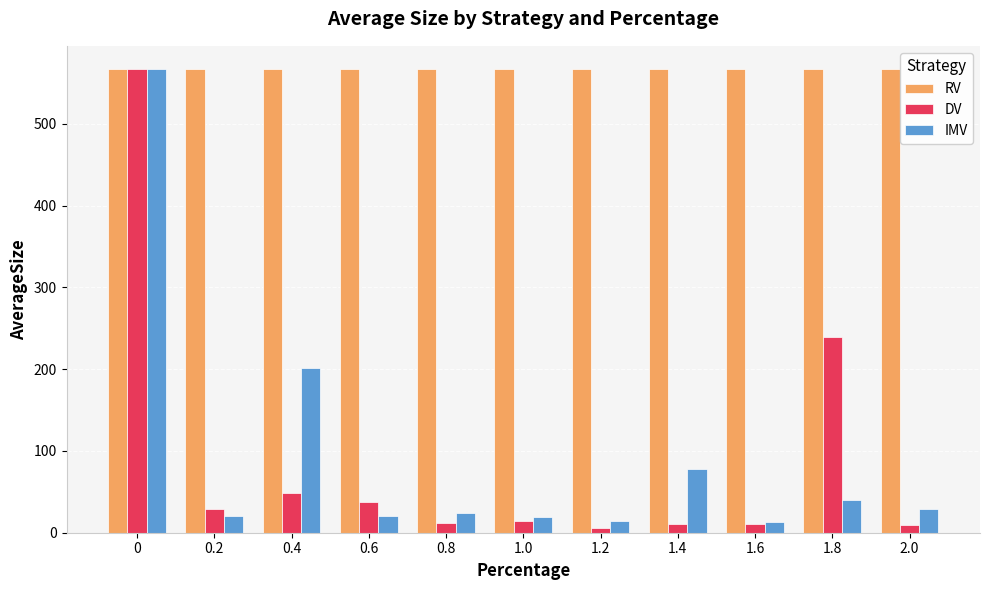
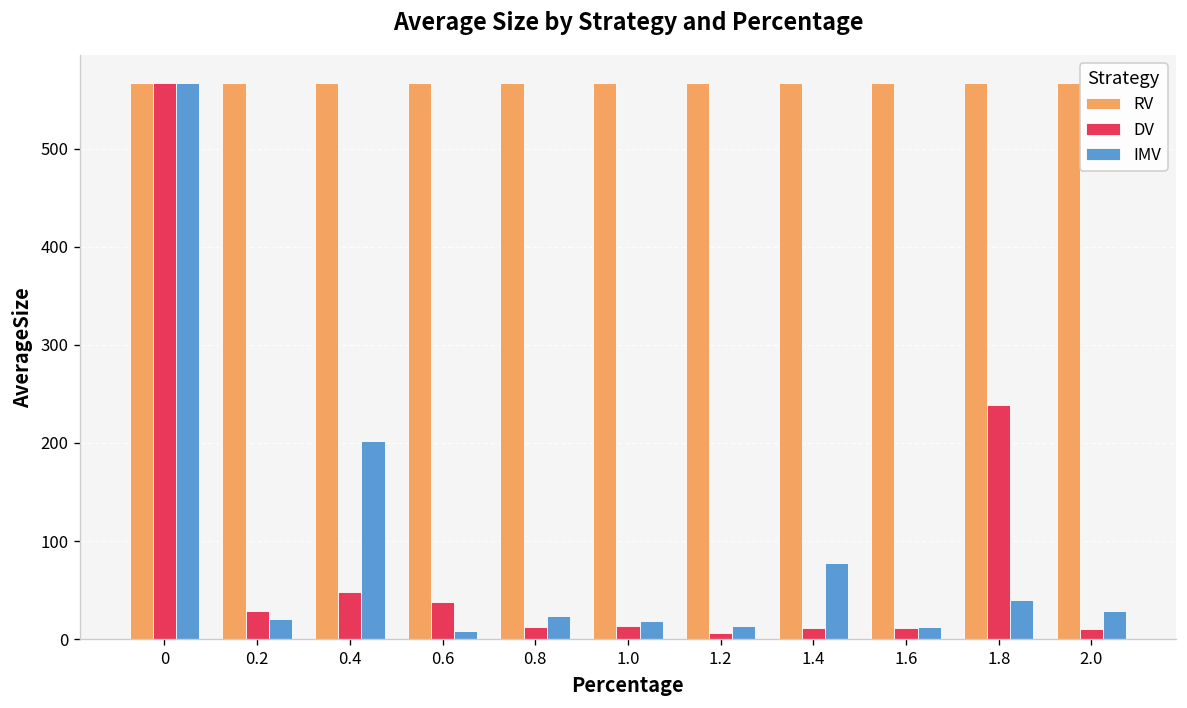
  {
    "RV": {
      "0": 570,
      "0.2": 570,
      "0.4": 570,
      "0.6": 570,
      "0.8": 570,
      "1.0": 570,
      "1.2": 570,
      "1.4": 570,
      "1.6": 570,
      "1.8": 570,
      "2.0": 570
    },
    "DV": {
      "0": 570,
      "0.2": 30,
      "0.4": 50,
      "0.6": 40,
      "0.8": 10,
      "1.0": 10,
      "1.2": 10,
      "1.4": 10,
      "1.6": 10,
      "1.8": 240,
      "2.0": 10
    },
    "IMV": {
      "0": 570,
      "0.2": 20,
      "0.4": 200,
-     "0.6": 20,
+     "0.6": 10,
      "0.8": 20,
      "1.0": 20,
      "1.2": 10,
      "1.4": 80,
      "1.6": 10,
      "1.8": 40,
      "2.0": 30
    }
  }
